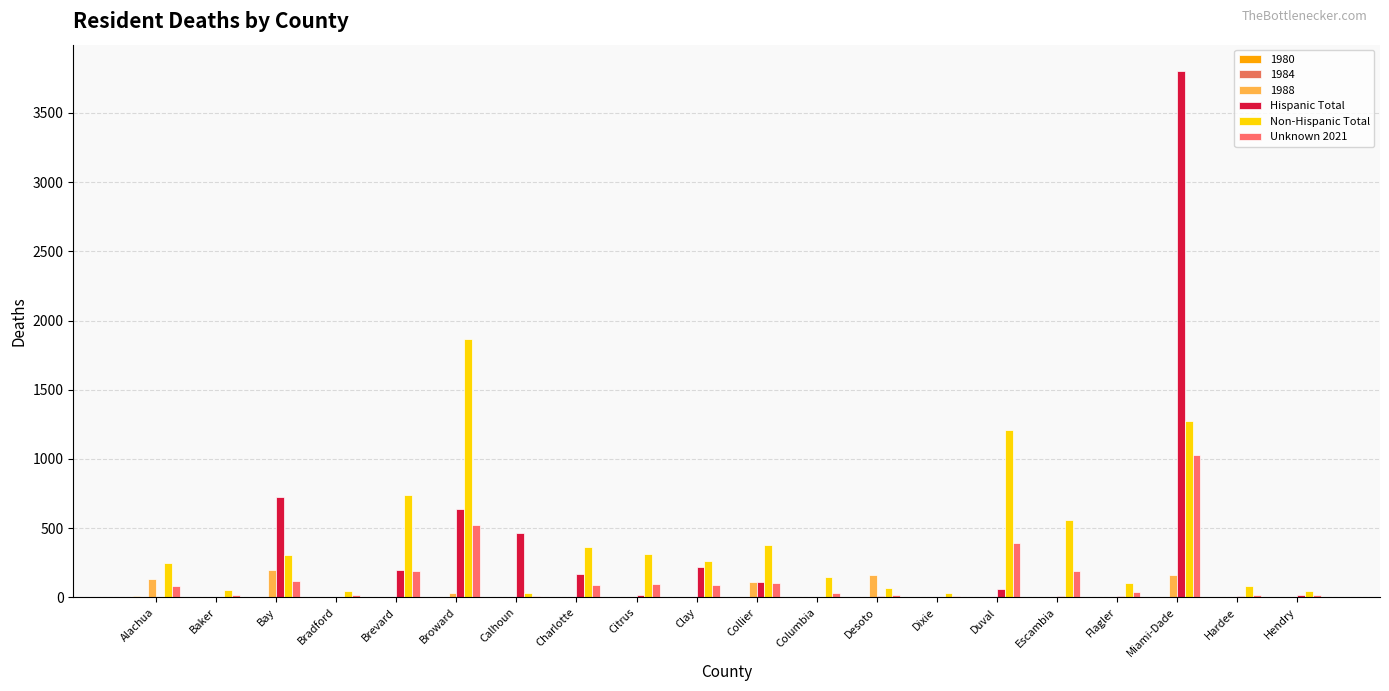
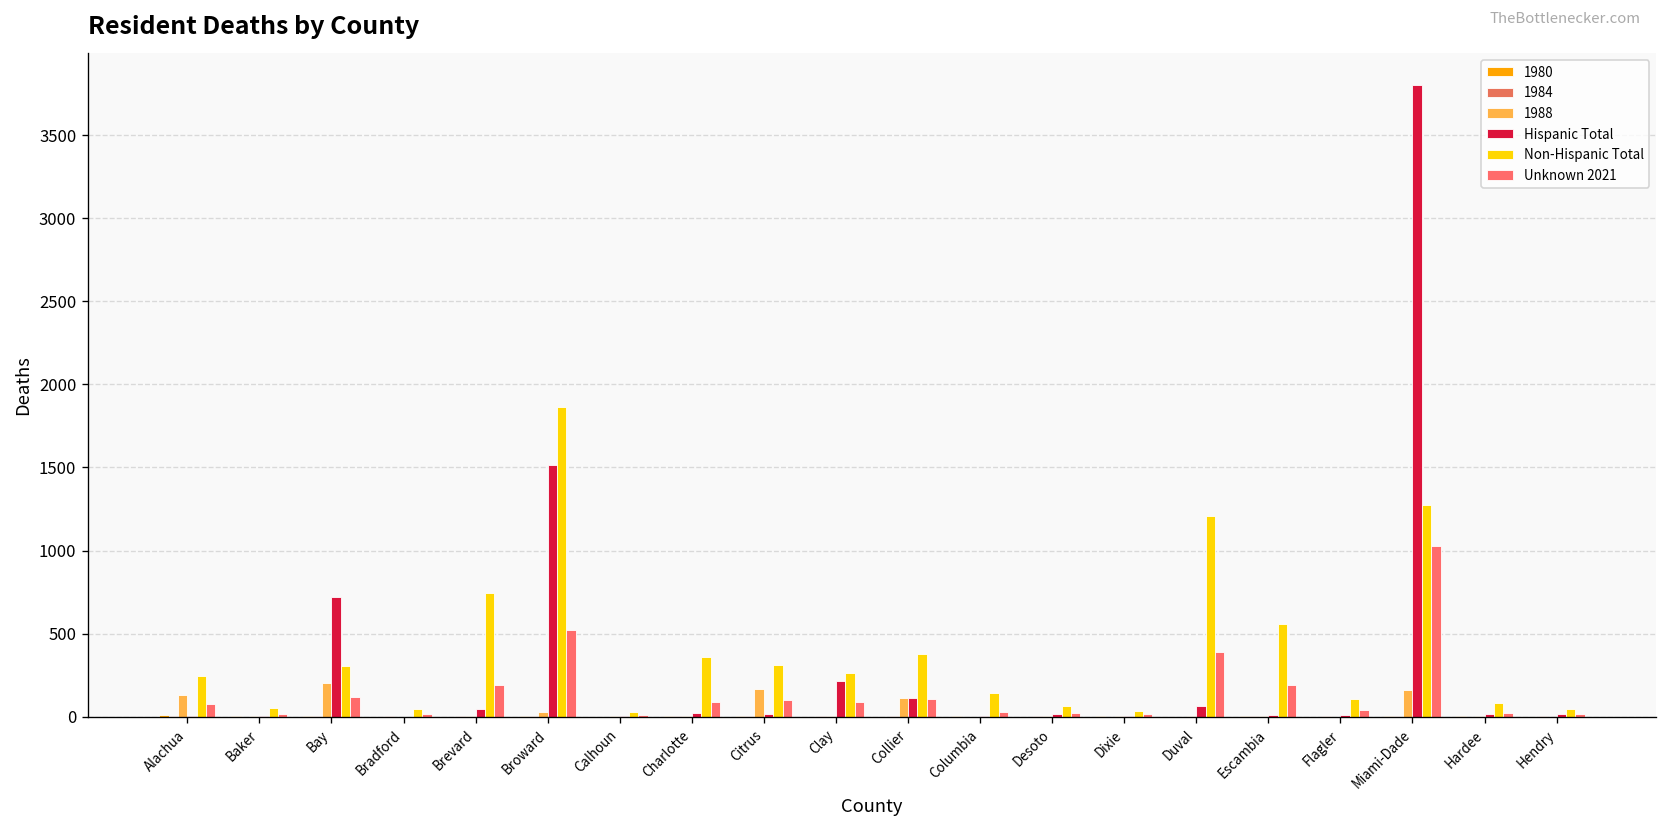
  {
    "1988": {
      "Alachua": 130,
      "Bay": 200,
      "Bradford": 0,
      "Broward": 30,
-     "Citrus": 0,
+     "Citrus": 170,
      "Collier": 110,
      "Columbia": 0,
-     "Desoto": 160,
+     "Desoto": 0,
      "Flagler": 0,
      "Miami-Dade": 160,
      "Hendry": 0
    },
    "Hispanic Total": {
      "Bay": 720,
      "Bradford": 0,
-     "Brevard": 200,
-     "Broward": 640,
-     "Calhoun": 470,
-     "Charlotte": 170,
+     "Brevard": 40,
+     "Broward": 1520,
+     "Calhoun": 0,
+     "Charlotte": 20,
      "Clay": 220,
      "Collier": 110,
      "Duval": 60,
      "Miami-Dade": 3800
    }
  }
